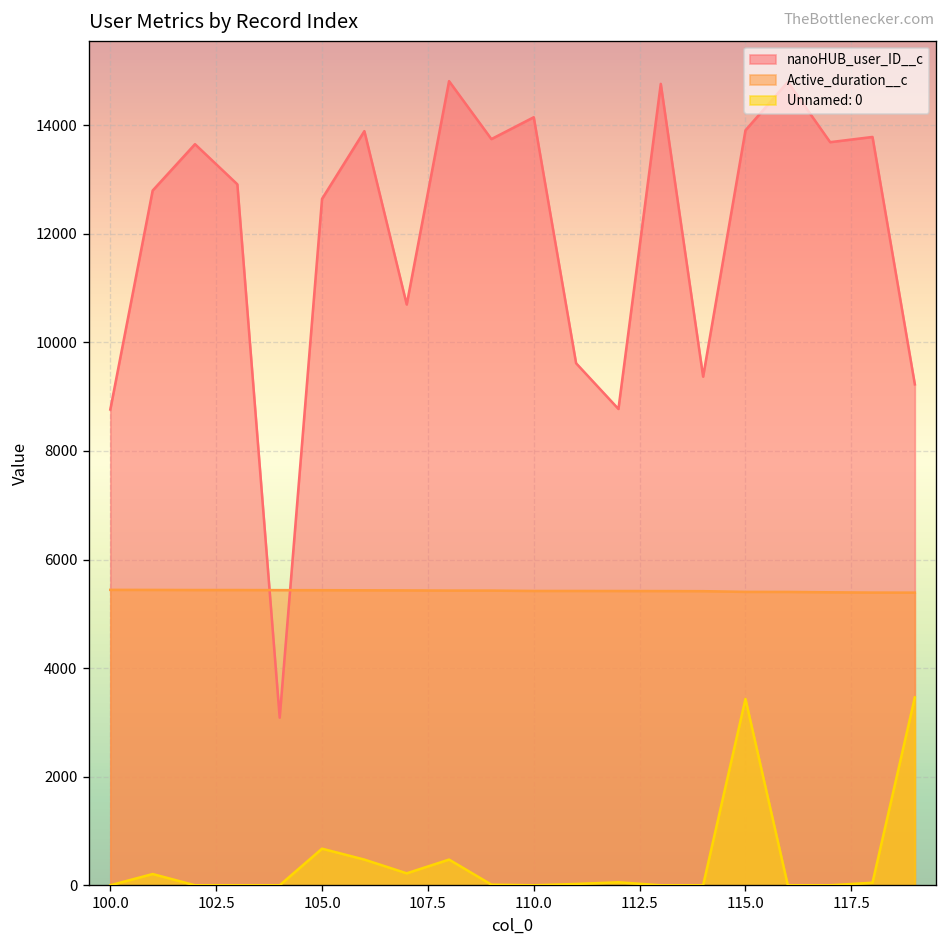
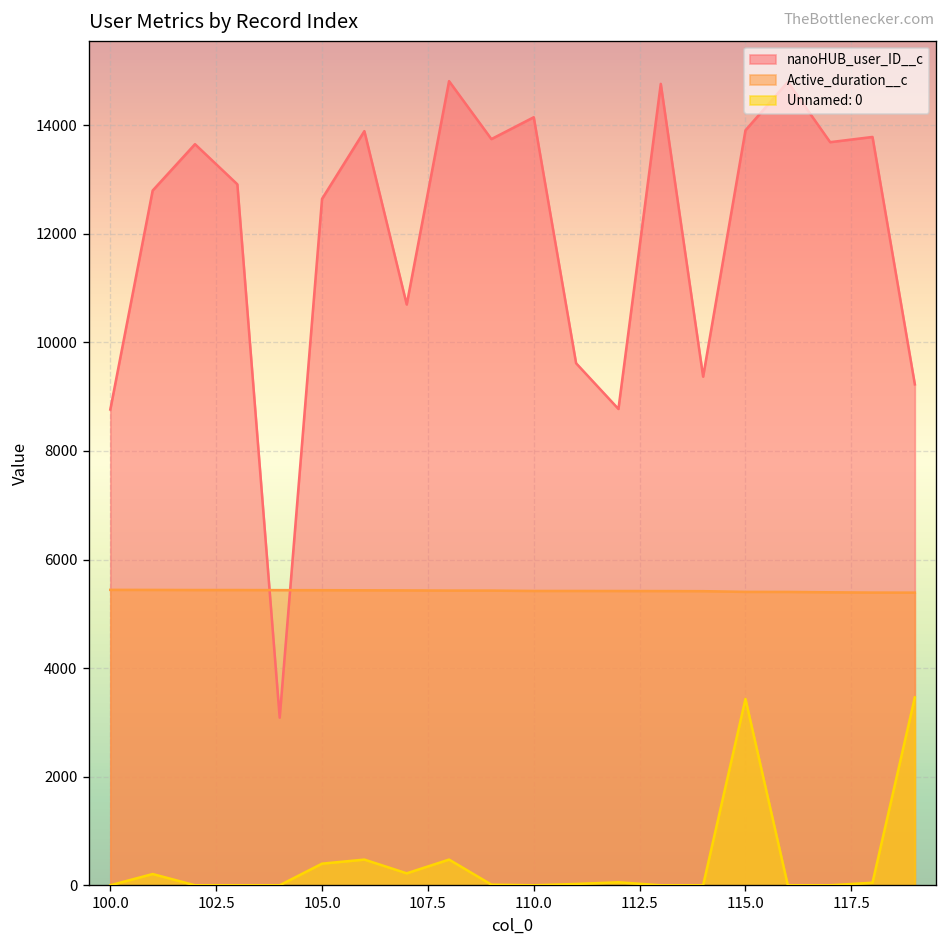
  {
    "Unnamed: 0": {
      "100.0": 0,
-     "105.0": 700,
+     "105.0": 400,
      "110.0": 0,
      "115.0": 3400
    }
  }
